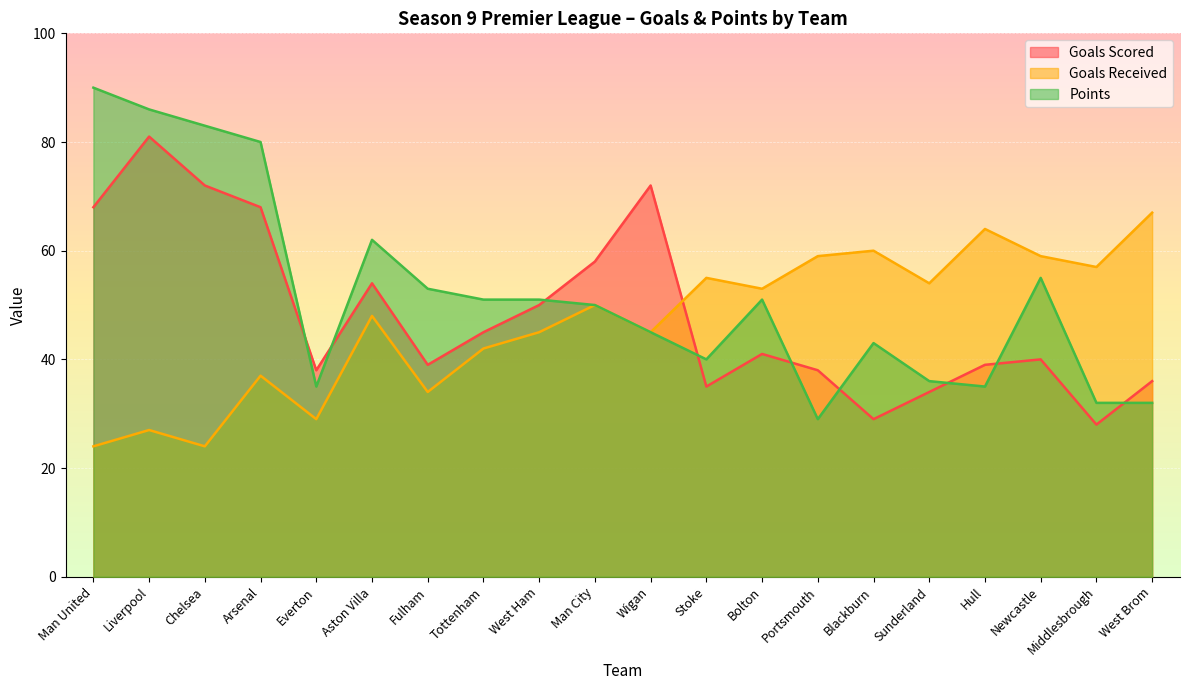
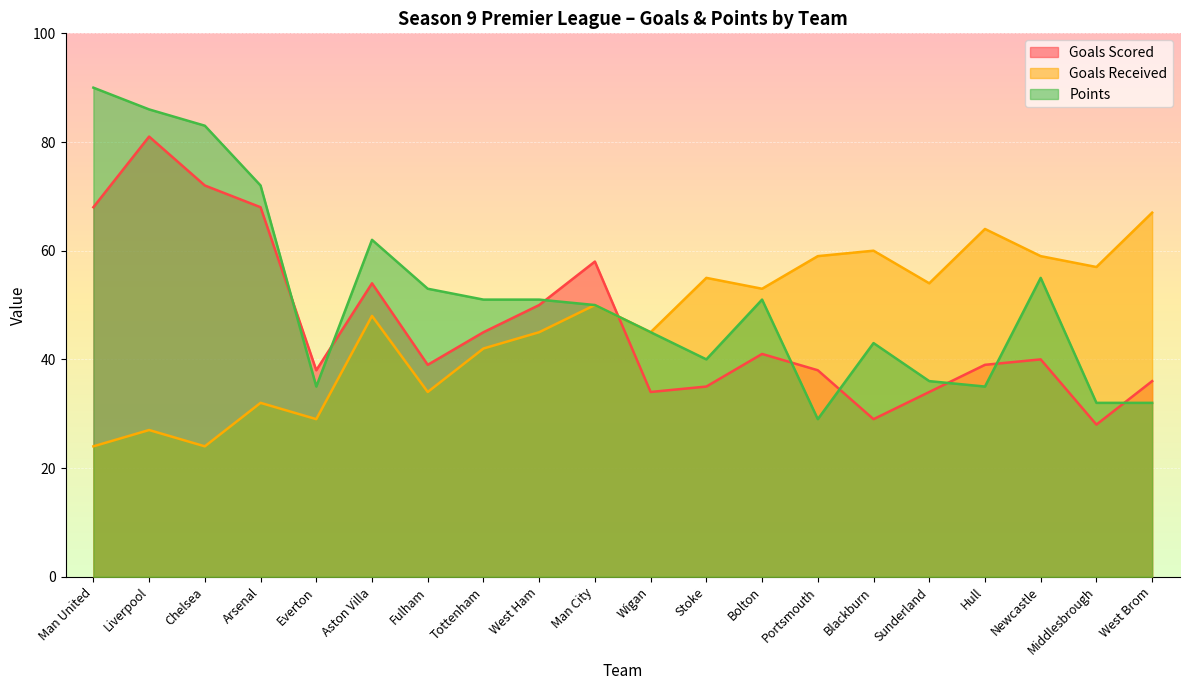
  {
    "Goals Scored": {
      "Man United": 68,
      "Liverpool": 81,
      "Chelsea": 72,
      "Arsenal": 68,
      "Everton": 38,
      "Aston Villa": 54,
      "Fulham": 39,
      "Tottenham": 45,
      "West Ham": 50,
      "Man City": 58,
-     "Wigan": 72,
+     "Wigan": 34,
      "Stoke": 35,
      "Bolton": 41,
      "Portsmouth": 38,
      "Blackburn": 29,
      "Sunderland": 34,
      "Hull": 39,
      "Newcastle": 40,
      "Middlesbrough": 28,
      "West Brom": 36
    },
    "Goals Received": {
      "Man United": 24,
      "Liverpool": 27,
      "Chelsea": 24,
-     "Arsenal": 37,
+     "Arsenal": 32,
      "Everton": 29,
      "Aston Villa": 48,
      "Fulham": 34,
      "Tottenham": 42,
      "West Ham": 45,
      "Stoke": 55,
      "Bolton": 53,
      "Portsmouth": 59,
      "Blackburn": 60,
      "Sunderland": 54,
      "Hull": 64,
      "Newcastle": 59,
      "Middlesbrough": 57,
      "West Brom": 67
    },
    "Points": {
      "Man United": 90,
      "Liverpool": 86,
      "Chelsea": 83,
-     "Arsenal": 80,
+     "Arsenal": 72,
      "Everton": 35,
      "Aston Villa": 62,
      "Fulham": 53,
      "Tottenham": 51,
      "West Ham": 51,
      "Stoke": 40,
      "Bolton": 51,
      "Portsmouth": 29,
      "Blackburn": 43,
      "Sunderland": 36,
      "Hull": 35,
      "Newcastle": 55,
      "Middlesbrough": 32,
      "West Brom": 32
    }
  }
